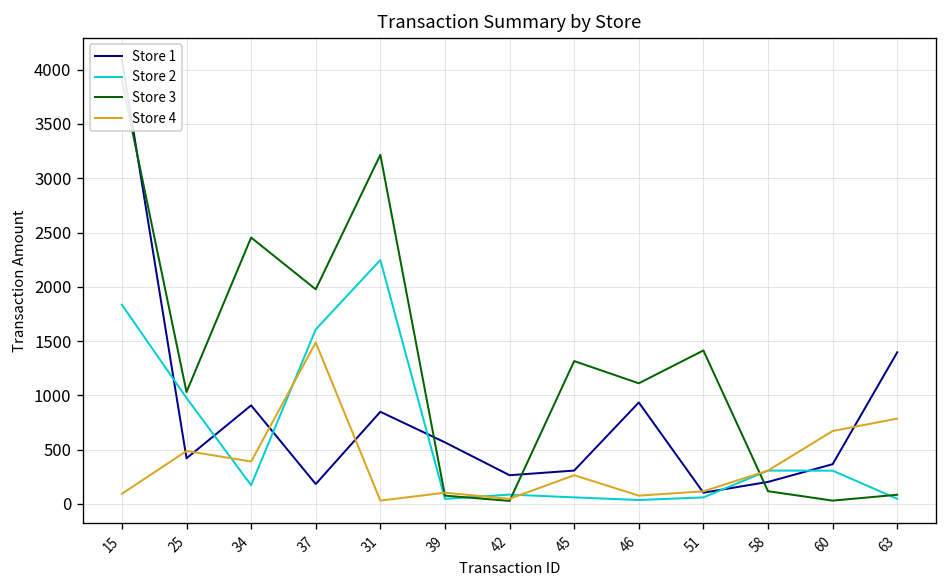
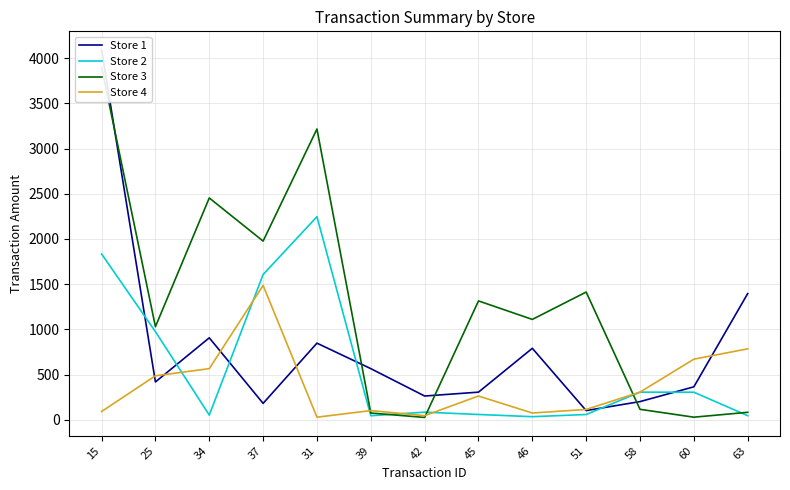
  {
    "Store 1": {
      "25": 400,
      "34": 900,
      "37": 200,
      "31": 800,
      "39": 600,
      "42": 300,
      "45": 300,
-     "46": 900,
+     "46": 800,
      "58": 200,
      "60": 400,
      "63": 1400
    },
    "Store 2": {
      "15": 1800,
      "25": 1000,
-     "34": 200,
+     "34": 100,
      "37": 1600,
      "31": 2200,
      "39": 0,
      "42": 100,
      "45": 100,
      "46": 0,
      "51": 100,
      "60": 300,
      "63": 0
    },
    "Store 3": {
      "25": 1000,
      "34": 2500,
      "37": 2000,
      "31": 3200,
      "45": 1300,
      "46": 1100,
      "51": 1400,
      "58": 100,
      "60": 0,
      "63": 100
    },
    "Store 4": {
      "15": 100,
      "25": 500,
-     "34": 400,
+     "34": 600,
      "37": 1500,
      "31": 0,
      "45": 300,
      "46": 100,
      "60": 700,
      "63": 800
    }
  }
